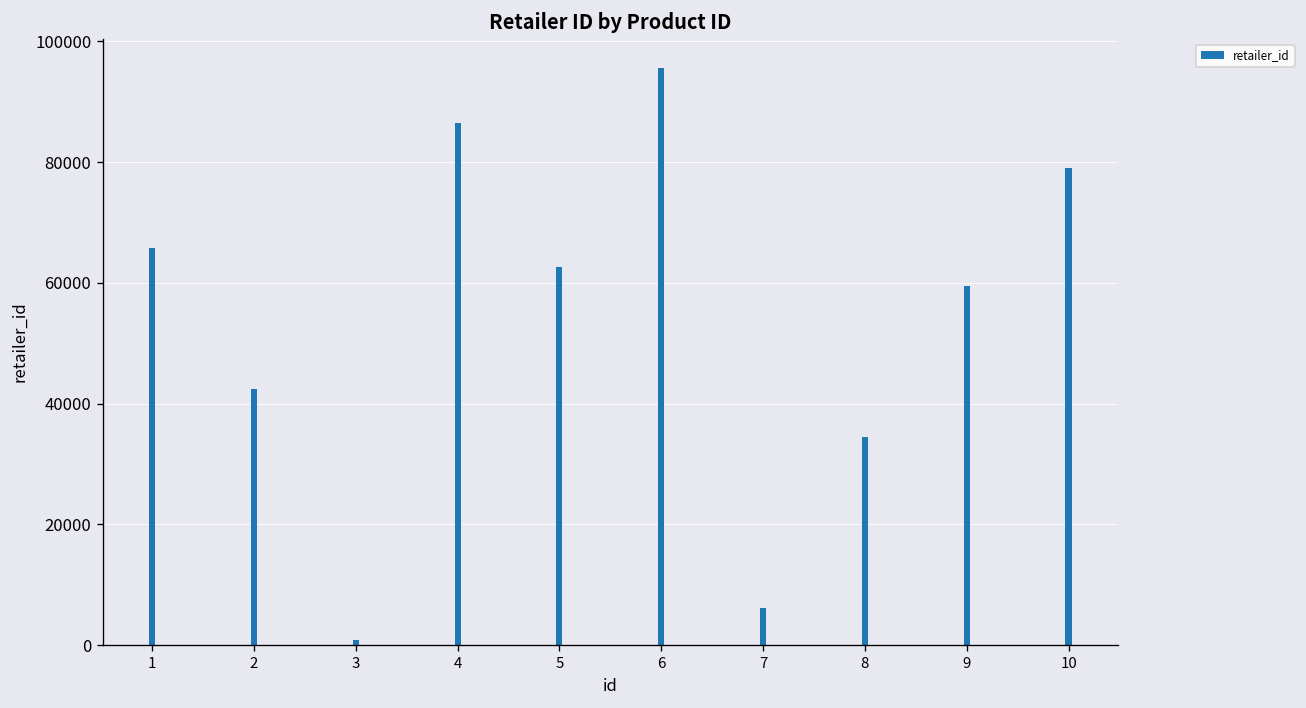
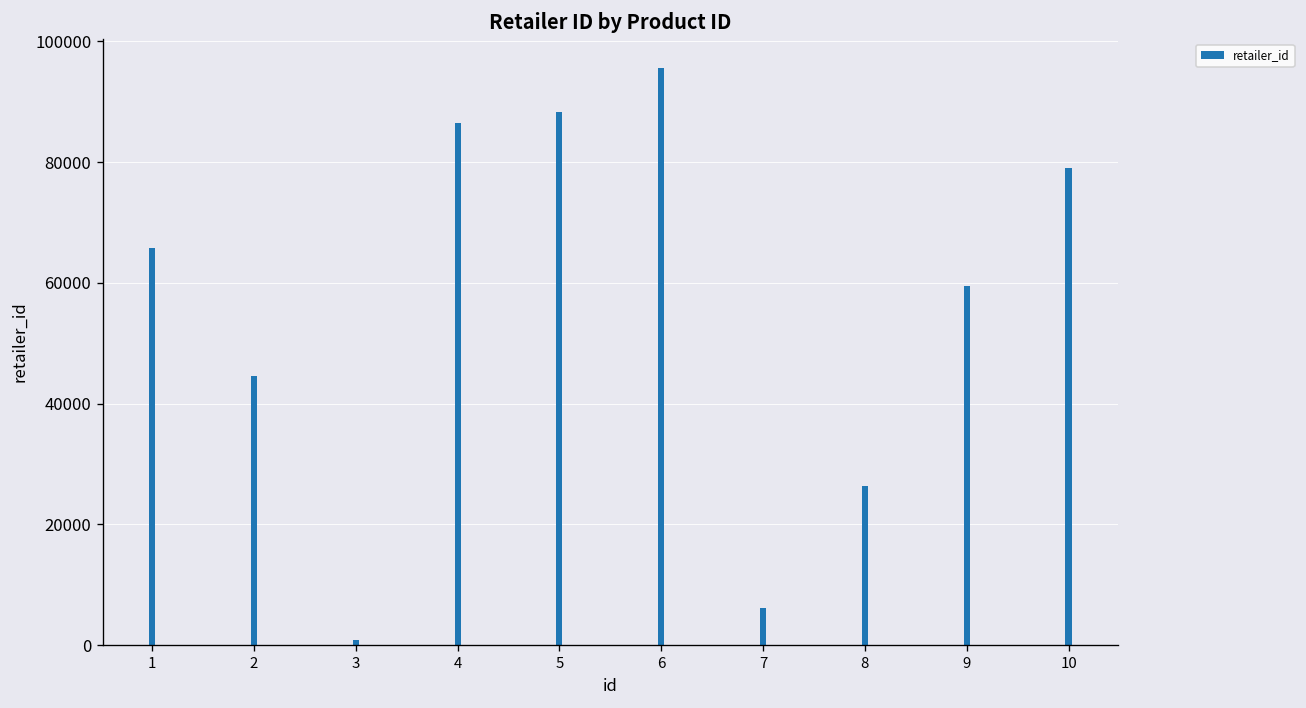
  {
    "1": 66000,
-   "2": 42000,
+   "2": 45000,
    "3": 1000,
    "4": 86000,
-   "5": 63000,
+   "5": 88000,
    "6": 96000,
    "7": 6000,
-   "8": 34000,
+   "8": 26000,
    "9": 59000,
    "10": 79000
  }
